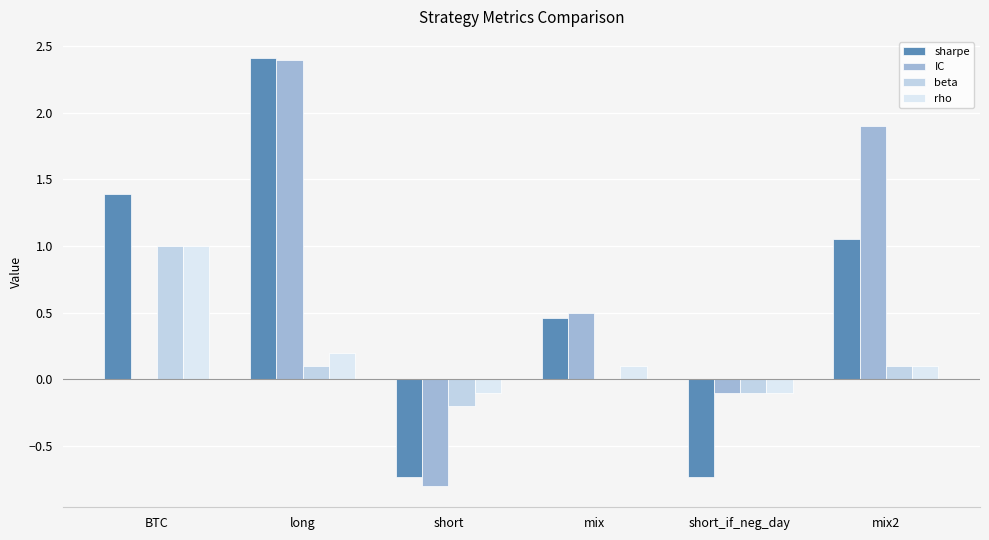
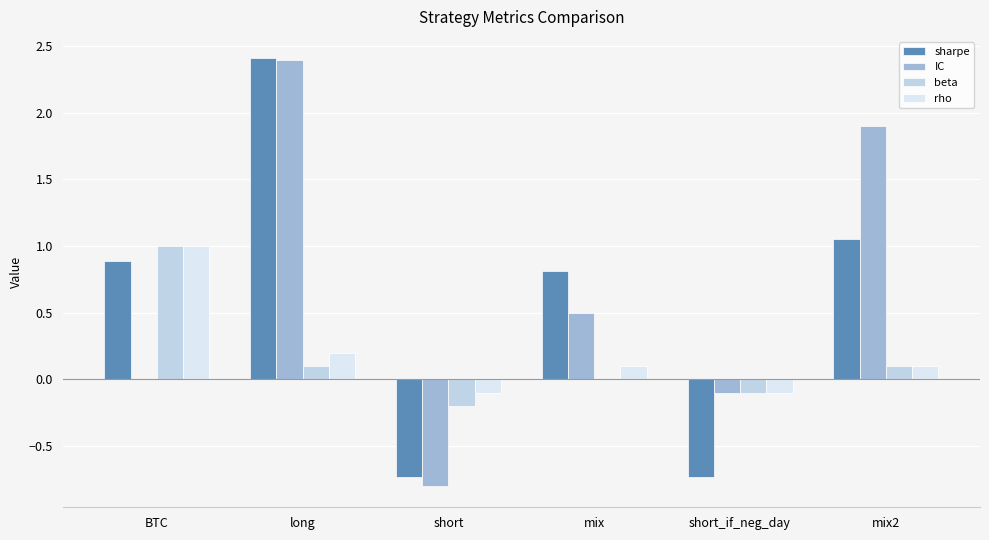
  {
    "sharpe": {
-     "BTC": 1.39,
+     "BTC": 0.89,
      "long": 2.41,
      "short": -0.73,
-     "mix": 0.46,
+     "mix": 0.81,
      "short_if_neg_day": -0.73,
      "mix2": 1.05
    }
  }
